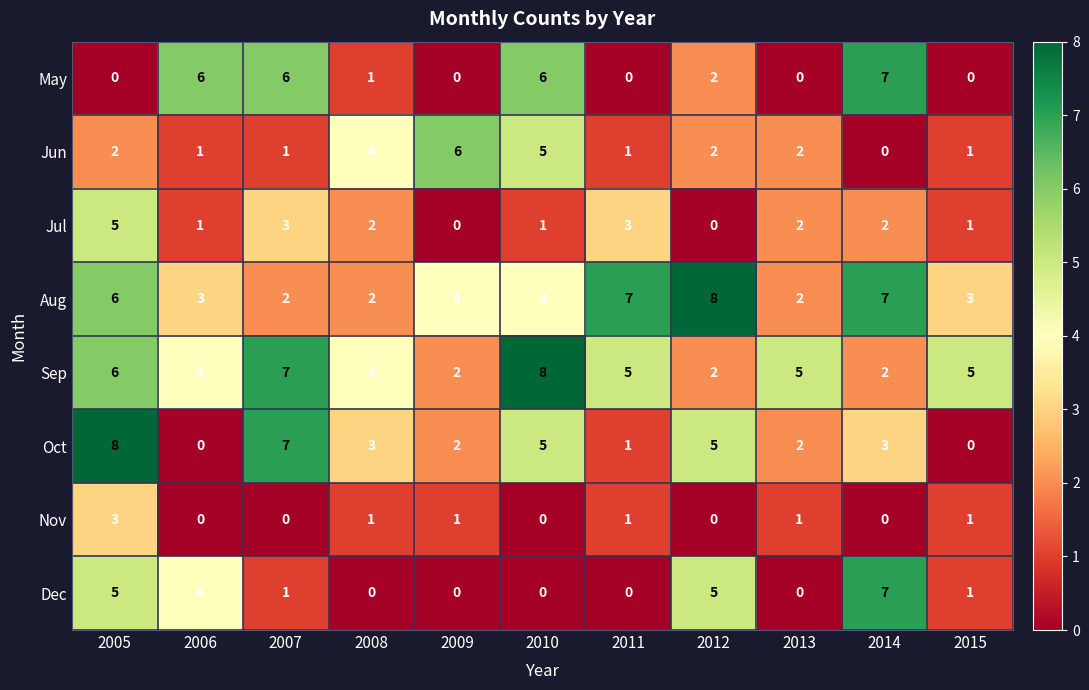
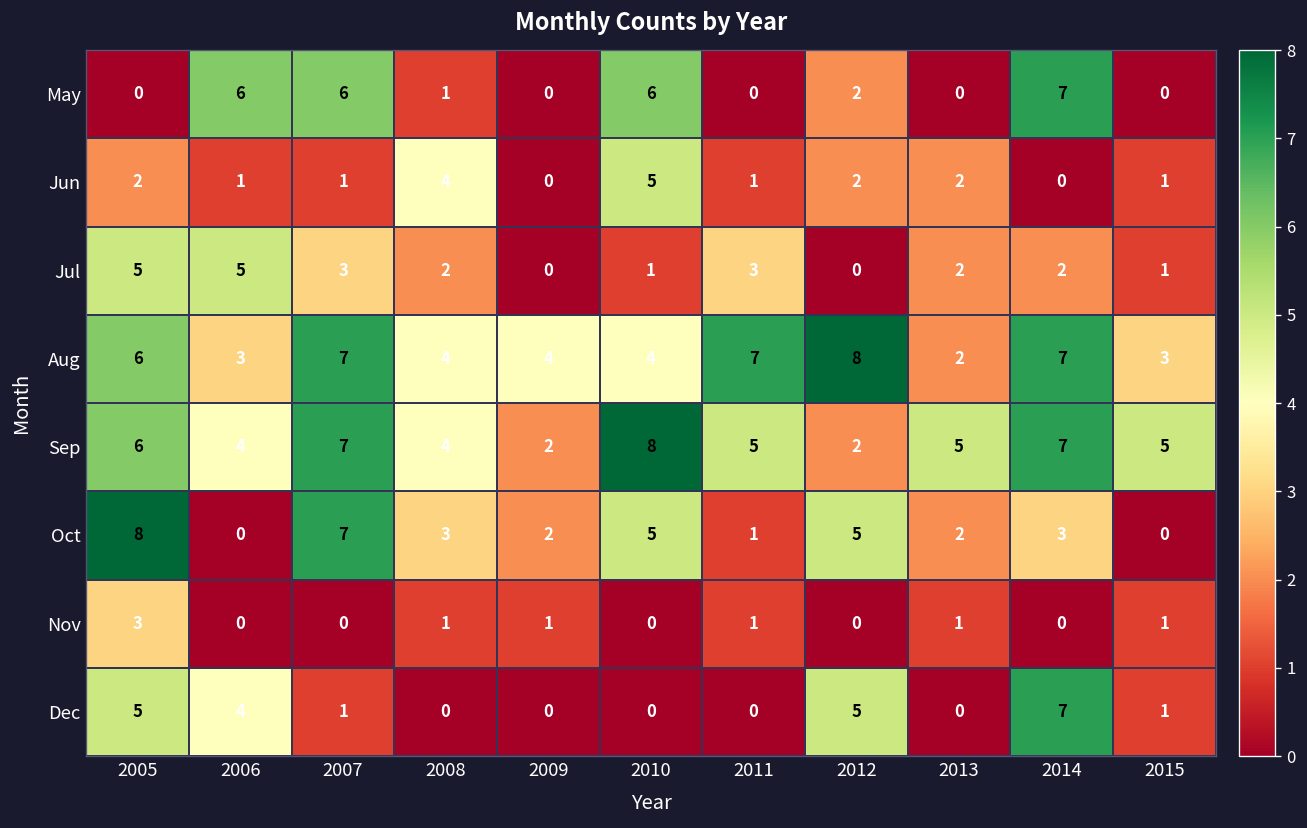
  {
    "May": {
      "2005": 0,
      "2006": 6,
      "2007": 6,
      "2008": 1,
      "2009": 0,
      "2010": 6,
      "2011": 0,
      "2012": 2,
      "2013": 0,
      "2014": 7,
      "2015": 0
    },
    "Jun": {
      "2005": 2,
      "2006": 1,
      "2007": 1,
      "2008": 4,
-     "2009": 6,
+     "2009": 0,
      "2010": 5,
      "2011": 1,
      "2012": 2,
      "2013": 2,
      "2014": 0,
      "2015": 1
    },
    "Jul": {
      "2005": 5,
-     "2006": 1,
+     "2006": 5,
      "2007": 3,
      "2008": 2,
      "2009": 0,
      "2010": 1,
      "2011": 3,
      "2012": 0,
      "2013": 2,
      "2014": 2,
      "2015": 1
    },
    "Aug": {
      "2005": 6,
      "2006": 3,
-     "2007": 2,
-     "2008": 2,
+     "2007": 7,
+     "2008": 4,
      "2009": 4,
      "2010": 4,
      "2011": 7,
      "2012": 8,
      "2013": 2,
      "2014": 7,
      "2015": 3
    },
    "Sep": {
      "2005": 6,
      "2006": 4,
      "2007": 7,
      "2008": 4,
      "2009": 2,
      "2010": 8,
      "2011": 5,
      "2012": 2,
      "2013": 5,
-     "2014": 2,
+     "2014": 7,
      "2015": 5
    },
    "Oct": {
      "2005": 8,
      "2006": 0,
      "2007": 7,
      "2008": 3,
      "2009": 2,
      "2010": 5,
      "2011": 1,
      "2012": 5,
      "2013": 2,
      "2014": 3,
      "2015": 0
    },
    "Nov": {
      "2005": 3,
      "2006": 0,
      "2007": 0,
      "2008": 1,
      "2009": 1,
      "2010": 0,
      "2011": 1,
      "2012": 0,
      "2013": 1,
      "2014": 0,
      "2015": 1
    },
    "Dec": {
      "2005": 5,
      "2006": 4,
      "2007": 1,
      "2008": 0,
      "2009": 0,
      "2010": 0,
      "2011": 0,
      "2012": 5,
      "2013": 0,
      "2014": 7,
      "2015": 1
    }
  }
